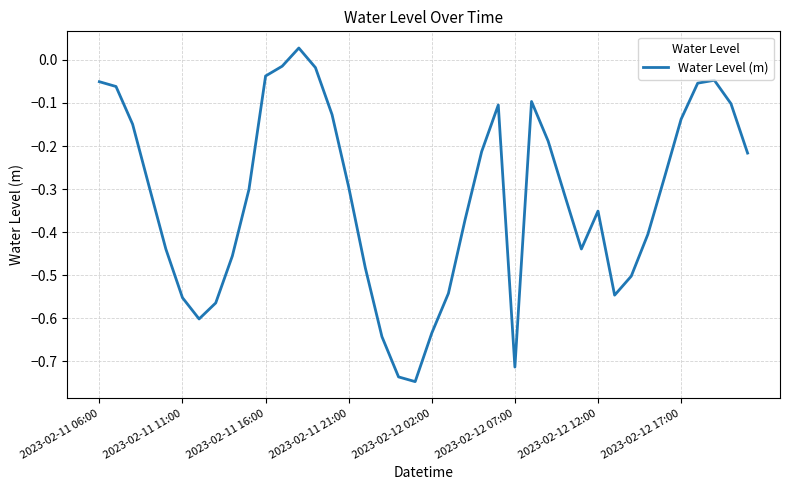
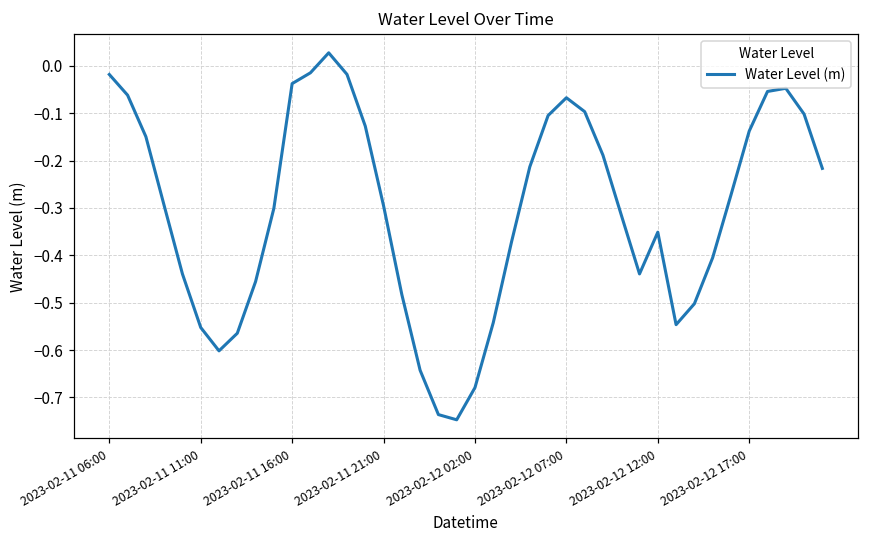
  {
-   "2023-02-11 06:00": -0.05,
+   "2023-02-11 06:00": -0.02,
    "2023-02-11 11:00": -0.55,
    "2023-02-11 16:00": -0.04,
    "2023-02-11 21:00": -0.30,
-   "2023-02-12 02:00": -0.63,
-   "2023-02-12 07:00": -0.71,
+   "2023-02-12 02:00": -0.68,
+   "2023-02-12 07:00": -0.07,
    "2023-02-12 12:00": -0.35,
    "2023-02-12 17:00": -0.14
  }
